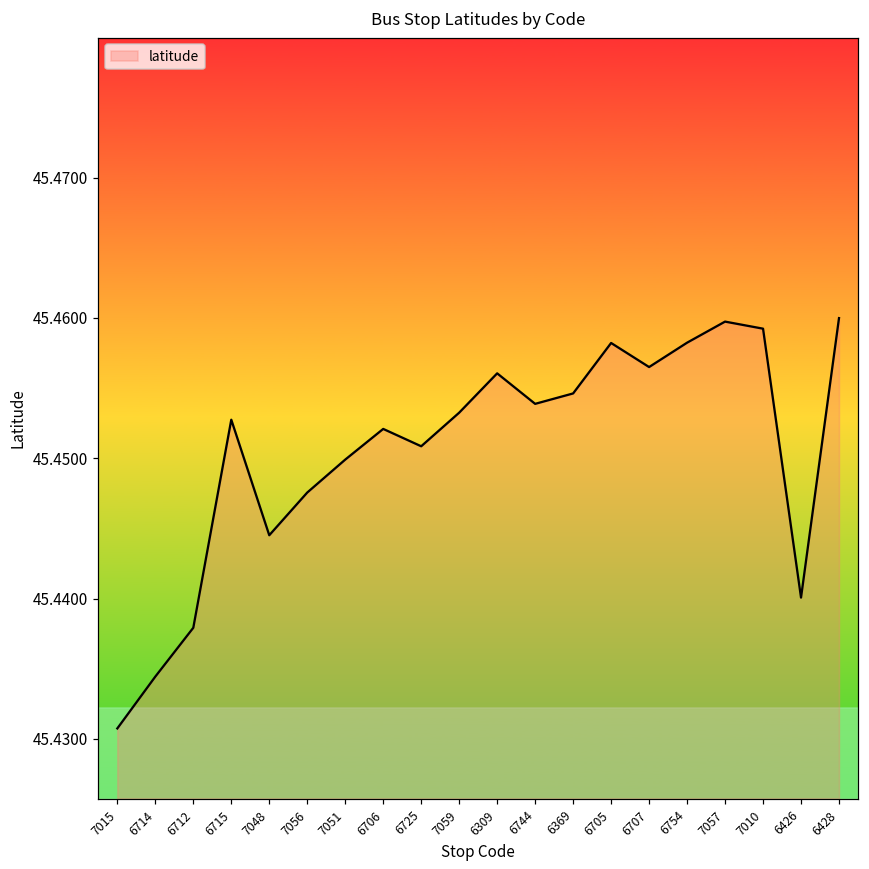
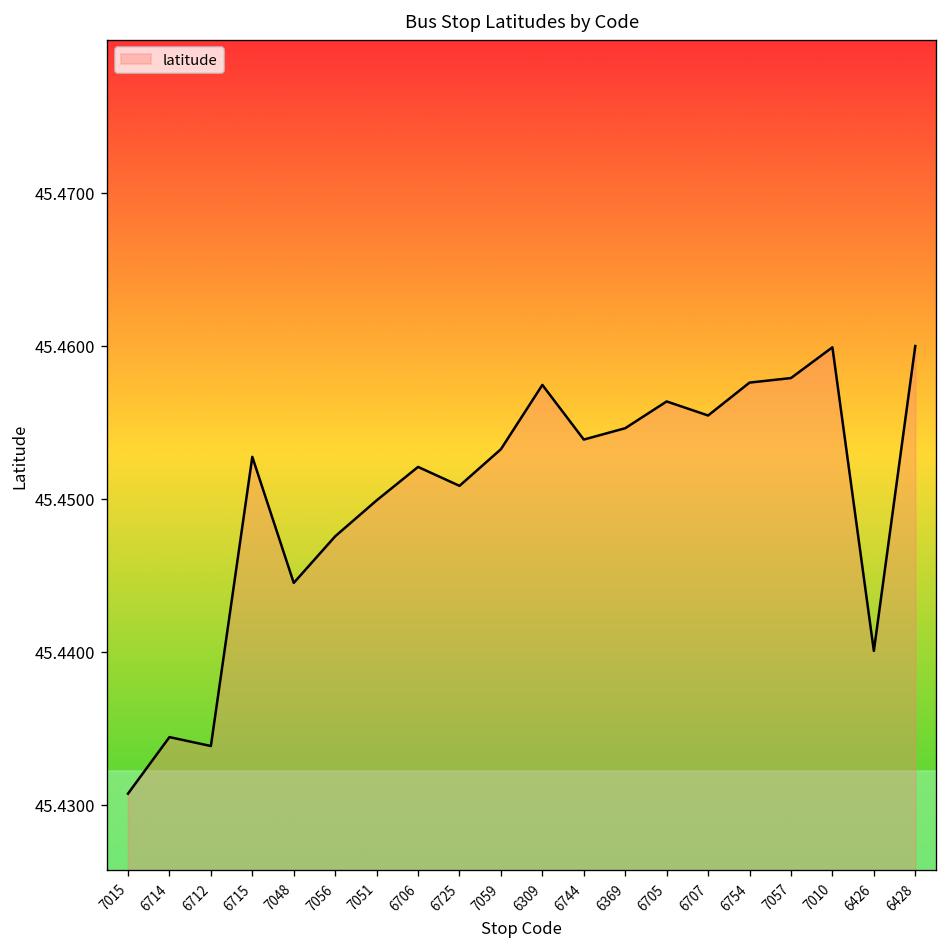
  {
    "6714": 45.4344,
-   "6712": 45.4379,
+   "6712": 45.4339,
    "6715": 45.4527,
    "7048": 45.4445,
    "7056": 45.4476,
    "7051": 45.4499,
    "6706": 45.4521,
    "6725": 45.4509,
    "7059": 45.4532,
-   "6309": 45.4560,
+   "6309": 45.4574,
    "6744": 45.4539,
    "6369": 45.4546,
-   "6705": 45.4582,
-   "6707": 45.4565,
-   "6754": 45.4582,
-   "7057": 45.4597,
-   "7010": 45.4592,
+   "6705": 45.4564,
+   "6707": 45.4554,
+   "6754": 45.4576,
+   "7057": 45.4579,
+   "7010": 45.4599,
    "6426": 45.4401,
    "6428": 45.4600
  }
